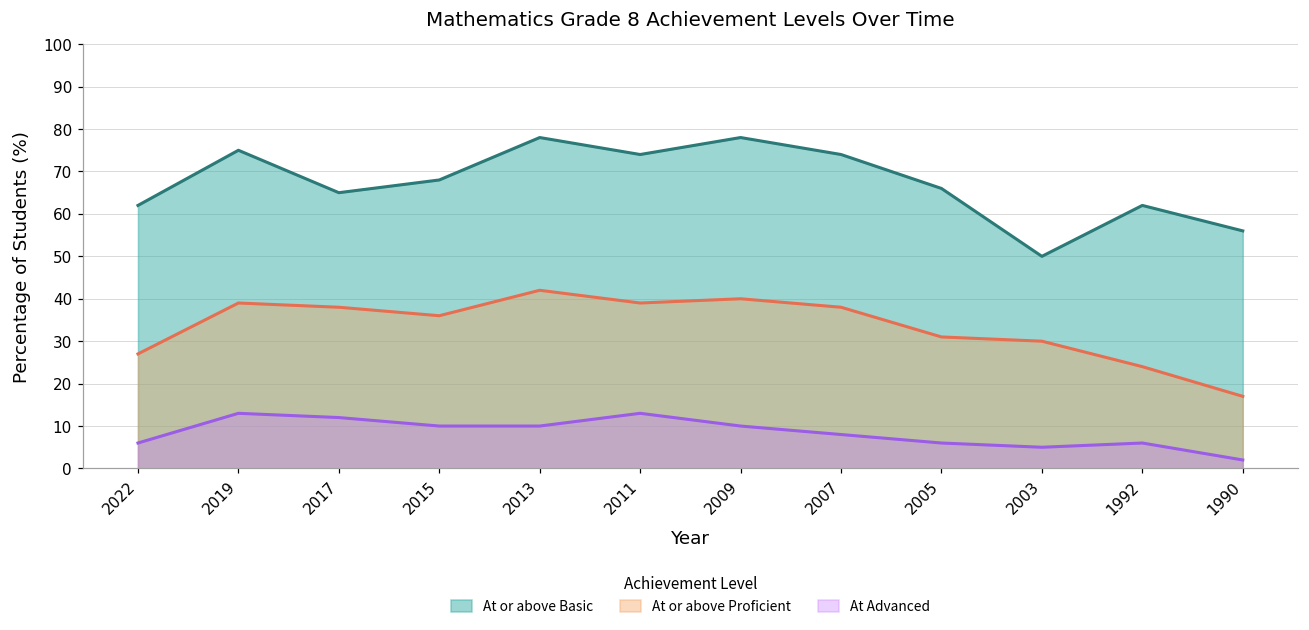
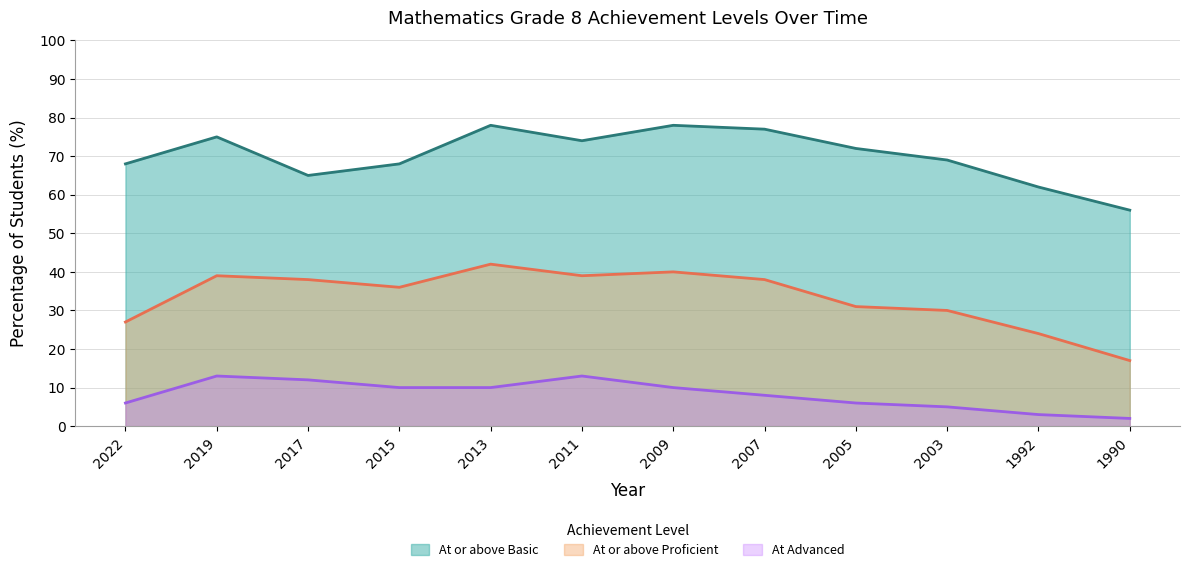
  {
    "At or above Basic": {
-     "2022": 62,
+     "2022": 68,
      "2019": 75,
      "2017": 65,
      "2015": 68,
      "2013": 78,
      "2011": 74,
      "2009": 78,
-     "2007": 74,
-     "2005": 66,
-     "2003": 50,
+     "2007": 77,
+     "2005": 72,
+     "2003": 69,
      "1992": 62,
      "1990": 56
    },
    "At or above Proficient": {
      "2022": 27,
      "2019": 39,
      "2017": 38,
      "2015": 36,
      "2013": 42,
      "2011": 39,
      "2009": 40,
      "2007": 38,
      "2005": 31,
      "2003": 30,
      "1992": 24,
      "1990": 17
    },
    "At Advanced": {
      "2022": 6,
      "2019": 13,
      "2017": 12,
      "2015": 10,
      "2013": 10,
      "2011": 13,
      "2009": 10,
      "2007": 8,
      "2005": 6,
      "2003": 5,
-     "1992": 6,
+     "1992": 3,
      "1990": 2
    }
  }
